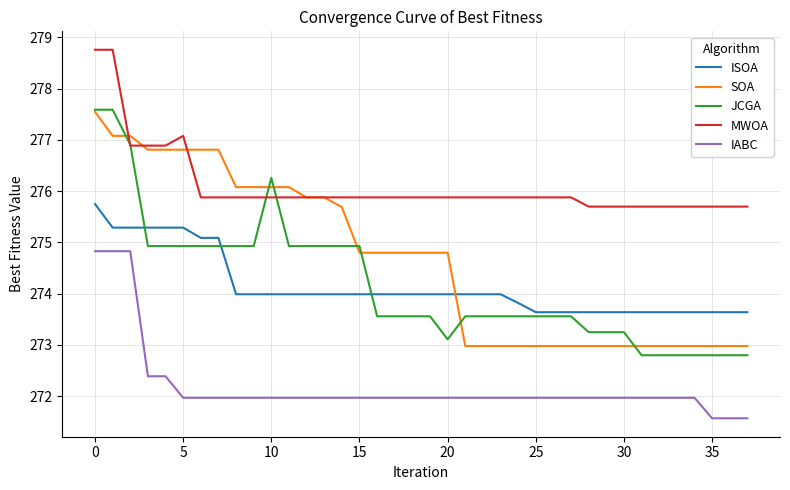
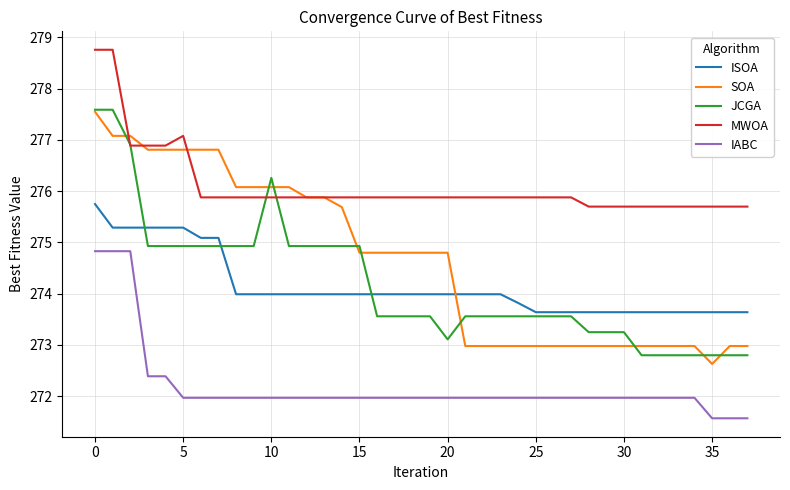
  {
    "ISOA": {
      "0": 275.8,
      "5": 275.3,
      "10": 274.0,
      "15": 274.0,
      "20": 274.0,
      "25": 273.6,
      "30": 273.6,
      "35": 273.6
    },
    "SOA": {
      "5": 276.8,
      "10": 276.1,
      "15": 274.8,
      "20": 274.8,
      "25": 273.0,
      "30": 273.0,
-     "35": 273.0
+     "35": 272.6
    },
    "JCGA": {
      "5": 274.9,
      "10": 276.3,
      "15": 274.9,
      "20": 273.1,
      "25": 273.6,
      "30": 273.3,
      "35": 272.8
    },
    "MWOA": {
      "0": 278.8,
      "5": 277.1,
      "10": 275.9,
      "15": 275.9,
      "20": 275.9,
      "25": 275.9,
      "30": 275.7,
      "35": 275.7
    },
    "IABC": {
      "0": 274.8,
      "5": 272.0,
      "10": 272.0,
      "15": 272.0,
      "20": 272.0,
      "25": 272.0,
      "30": 272.0,
      "35": 271.6
    }
  }
